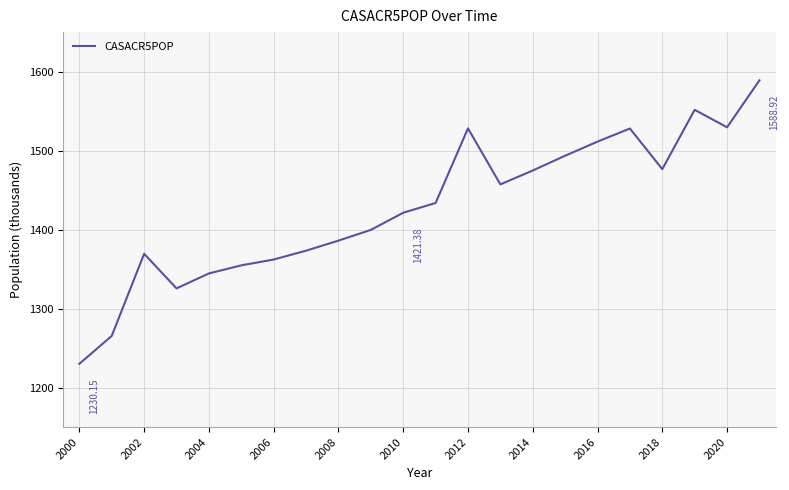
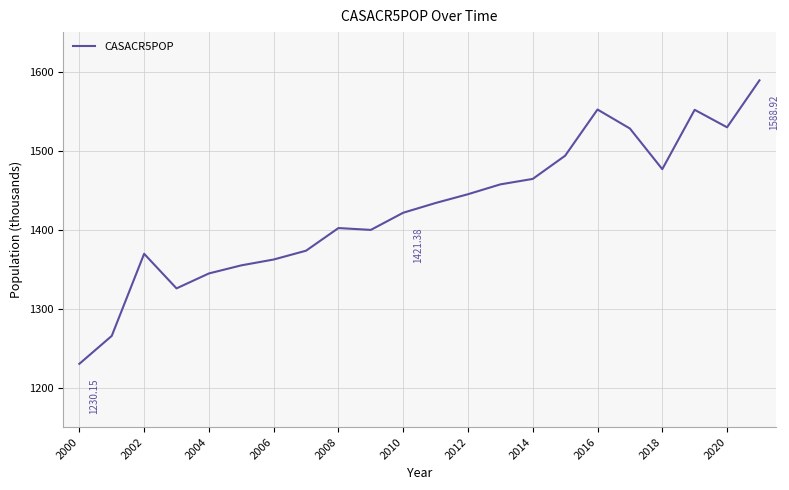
  {
    "2002": 1370,
    "2004": 1340,
    "2006": 1360,
-   "2008": 1390,
-   "2012": 1530,
-   "2014": 1470,
-   "2016": 1510,
+   "2008": 1400,
+   "2012": 1440,
+   "2014": 1460,
+   "2016": 1550,
    "2018": 1480,
    "2020": 1530
  }
